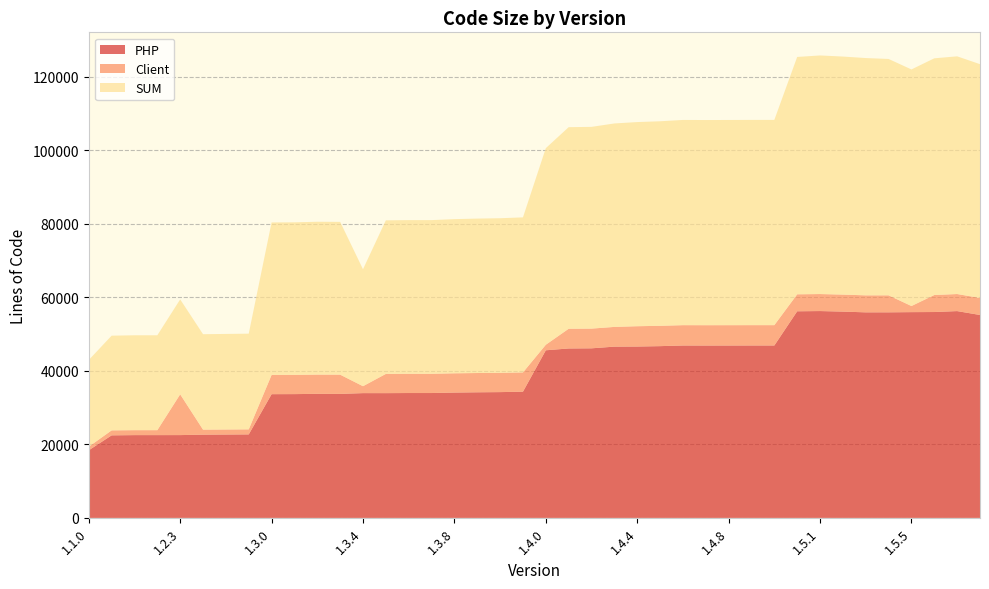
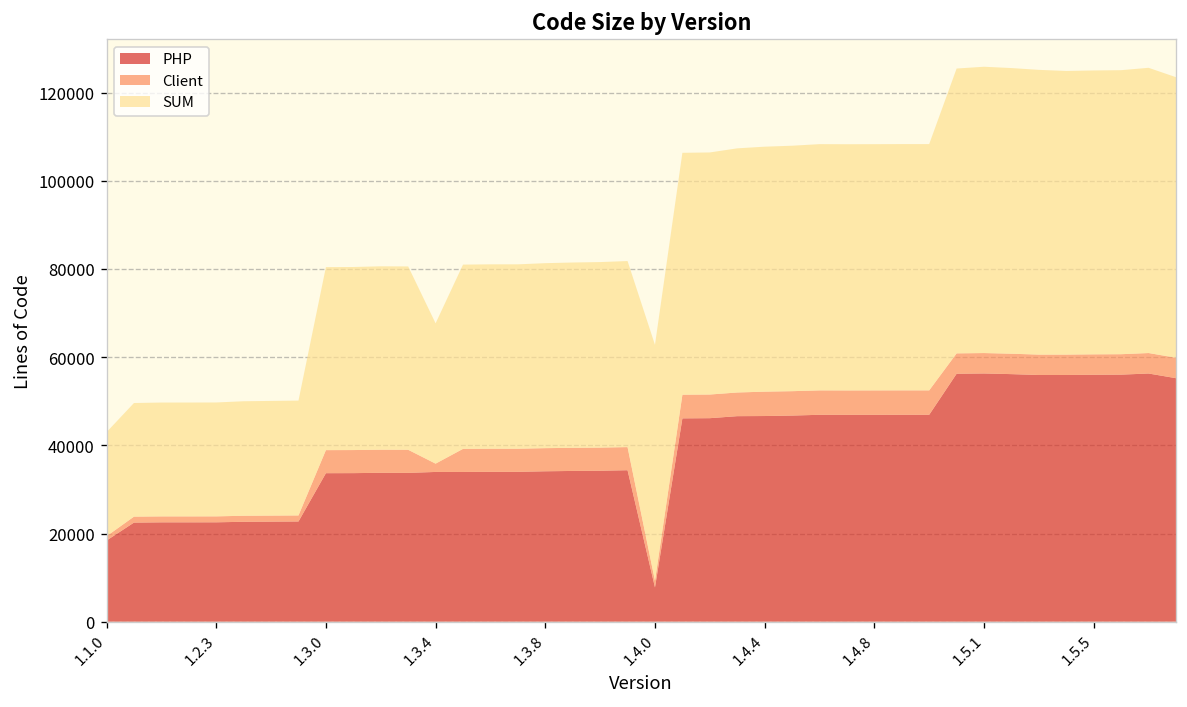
  {
    "PHP": {
      "1.1.0": 18000,
      "1.2.3": 23000,
      "1.3.0": 34000,
      "1.3.4": 34000,
      "1.3.8": 34000,
-     "1.4.0": 46000,
+     "1.4.0": 8000,
      "1.4.4": 47000,
      "1.4.8": 47000,
      "1.5.1": 56000,
      "1.5.5": 56000
    },
    "Client": {
      "1.1.0": 1000,
-     "1.2.3": 11000,
+     "1.2.3": 1000,
      "1.3.0": 5000,
      "1.3.4": 2000,
      "1.3.8": 5000,
      "1.4.0": 2000,
      "1.4.4": 6000,
      "1.4.8": 6000,
      "1.5.1": 5000,
-     "1.5.5": 2000
+     "1.5.5": 5000
    },
    "SUM": {
      "1.1.0": 24000,
      "1.2.3": 26000,
      "1.3.0": 42000,
      "1.3.4": 32000,
      "1.3.8": 42000,
      "1.4.0": 53000,
      "1.4.4": 56000,
      "1.4.8": 56000,
      "1.5.1": 65000,
      "1.5.5": 64000
    }
  }
